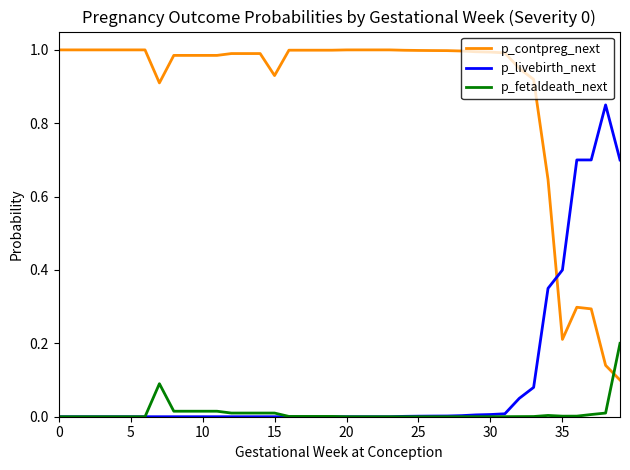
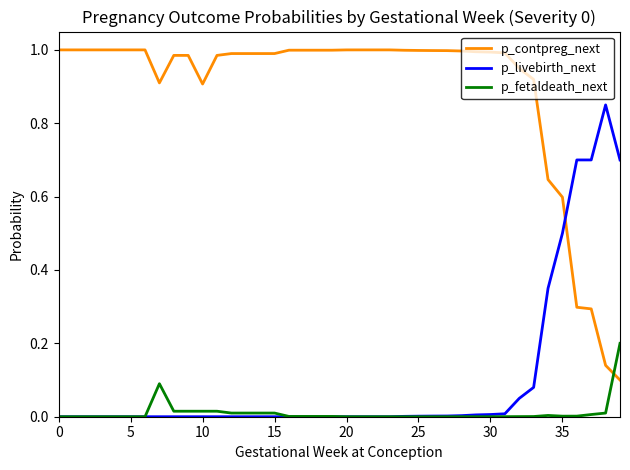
  {
    "p_contpreg_next": {
      "0": 1.00,
      "5": 1.00,
-     "10": 0.99,
-     "15": 0.93,
+     "10": 0.91,
+     "15": 0.99,
      "20": 1.00,
      "25": 1.00,
-     "35": 0.21
+     "35": 0.60
    },
    "p_livebirth_next": {
      "10": 0.0,
      "15": 0.0,
-     "35": 0.4
+     "35": 0.5
    },
    "p_fetaldeath_next": {
      "10": 0.02,
      "15": 0.01,
      "35": 0.00
    }
  }
